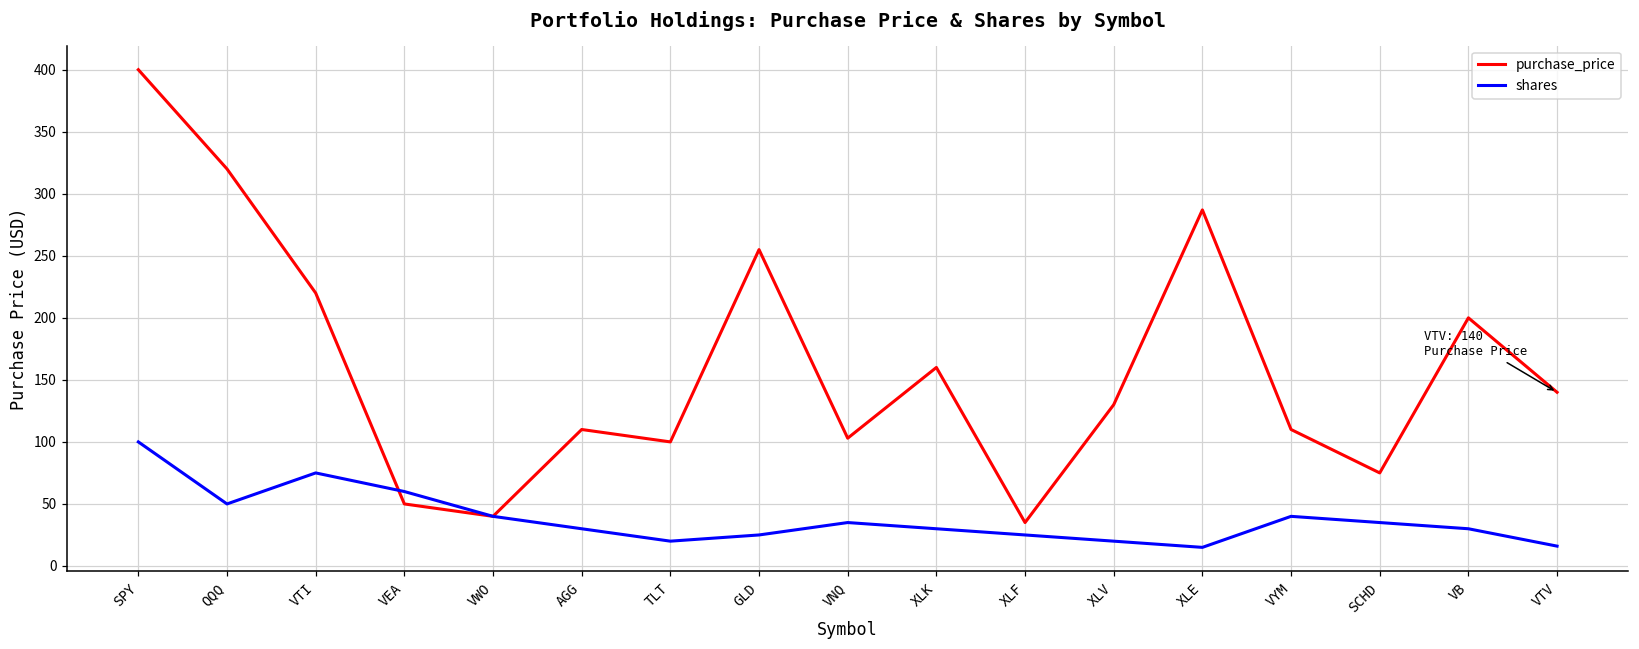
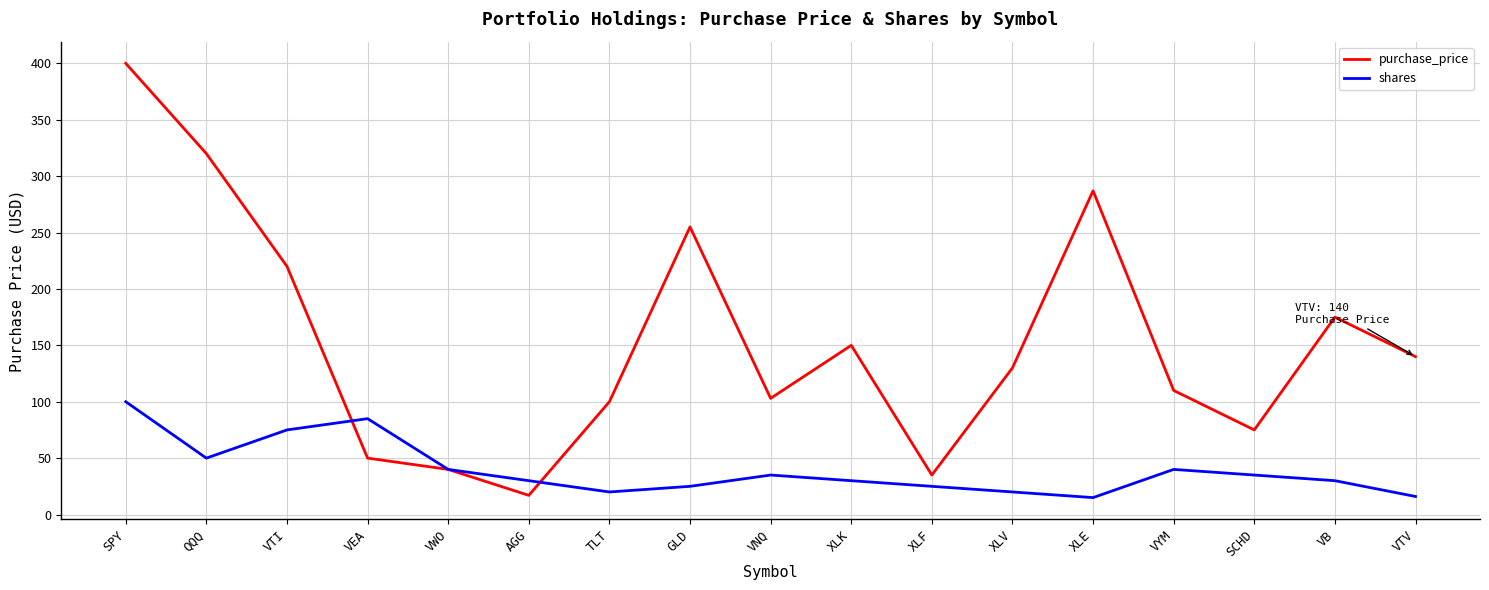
  {
    "purchase_price": {
      "SPY": 400,
      "QQQ": 320,
      "VTI": 220,
      "VEA": 50,
-     "AGG": 110,
+     "AGG": 17,
      "TLT": 100,
      "GLD": 255,
      "VNQ": 103,
-     "XLK": 160,
+     "XLK": 150,
      "XLF": 35,
      "XLV": 130,
      "XLE": 287,
      "VYM": 110,
      "SCHD": 75,
-     "VB": 200
+     "VB": 175
    },
    "shares": {
      "SPY": 100,
      "QQQ": 50,
      "VTI": 75,
-     "VEA": 60,
+     "VEA": 85,
      "AGG": 30,
      "TLT": 20,
      "GLD": 25,
      "VNQ": 35,
      "XLK": 30,
      "XLF": 25,
      "XLV": 20,
      "XLE": 15,
      "VYM": 40,
      "SCHD": 35,
      "VB": 30,
      "VTV": 16
    }
  }
